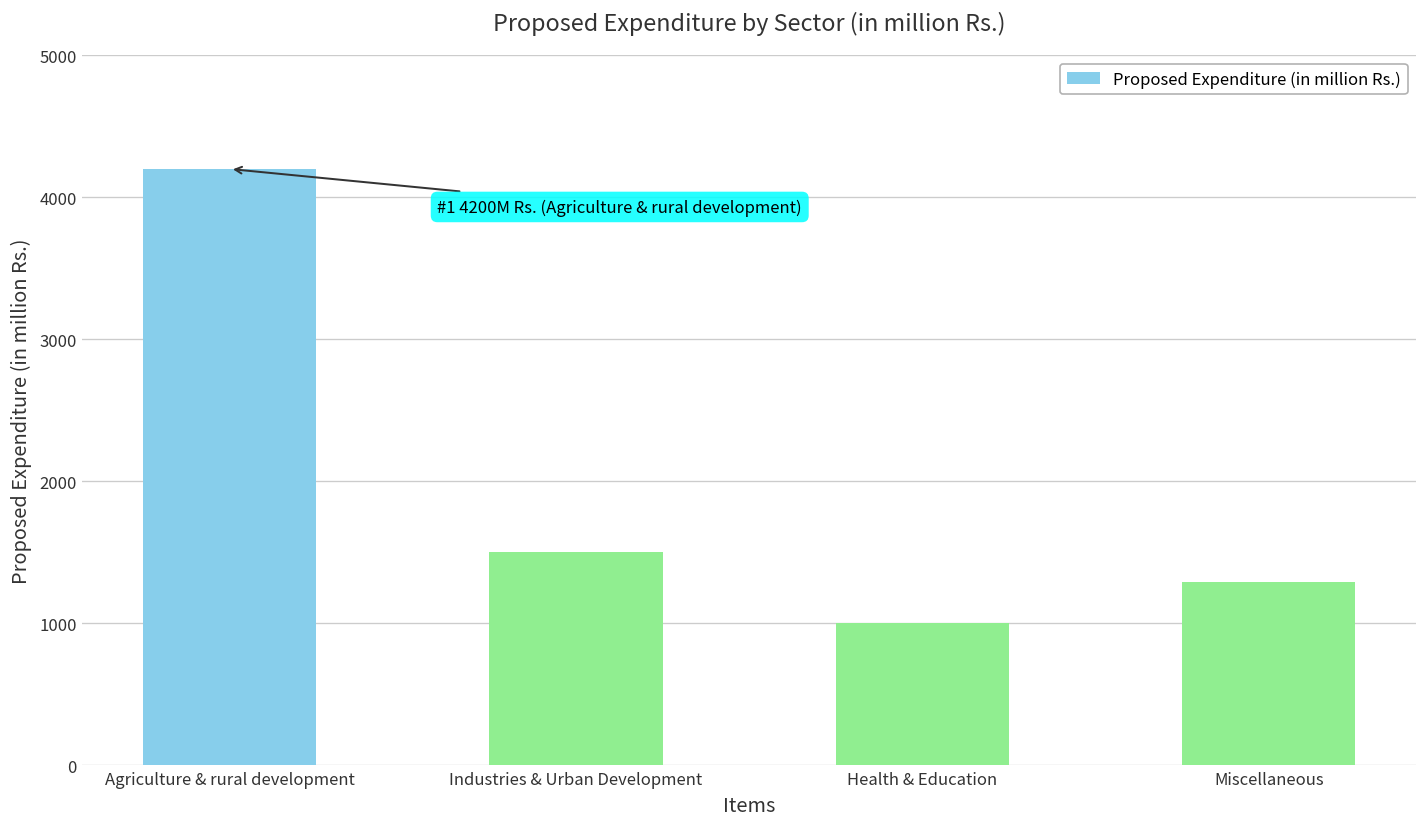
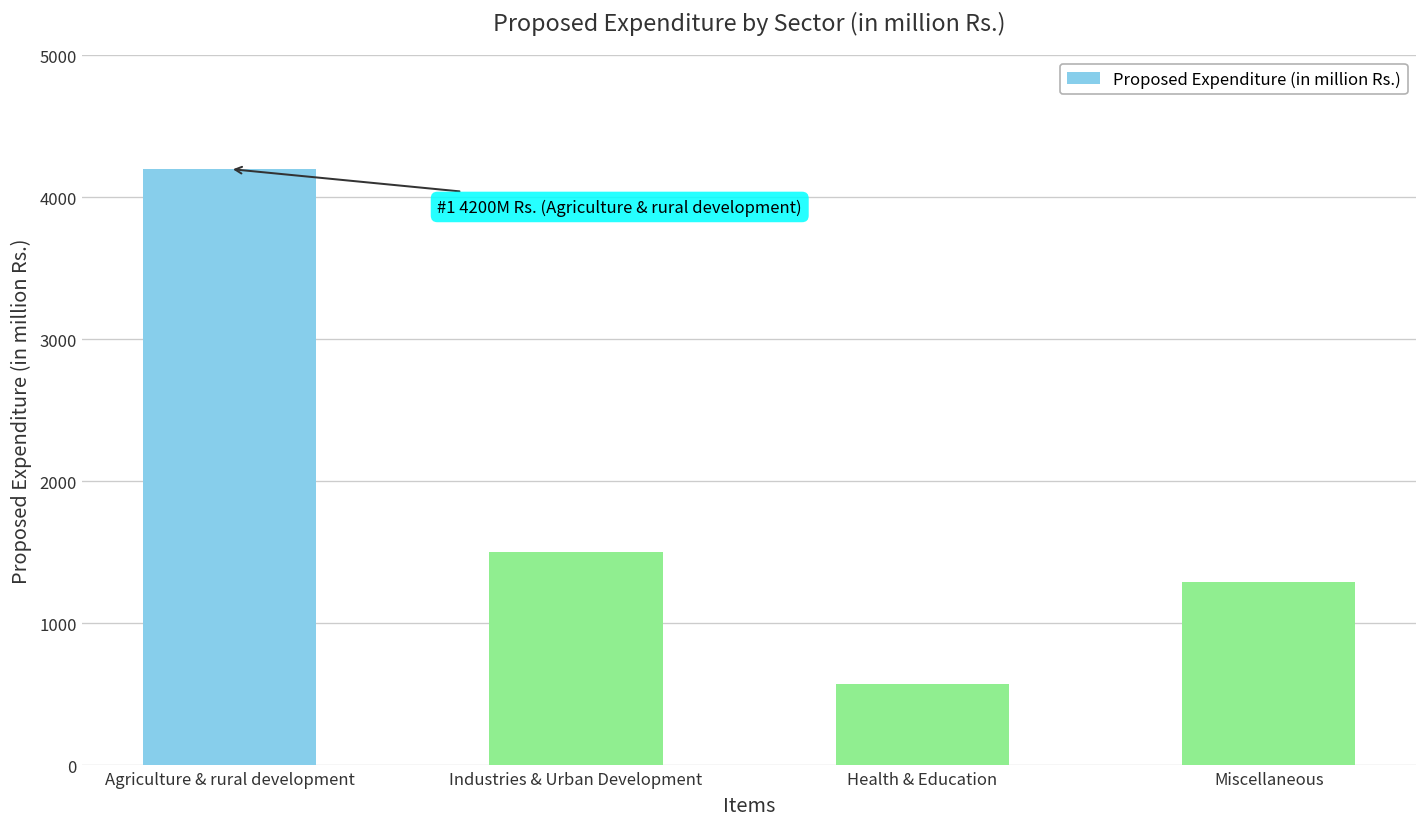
  {
    "Industries & Urban Development": 1500,
-   "Health & Education": 1000,
+   "Health & Education": 580,
    "Miscellaneous": 1290
  }
